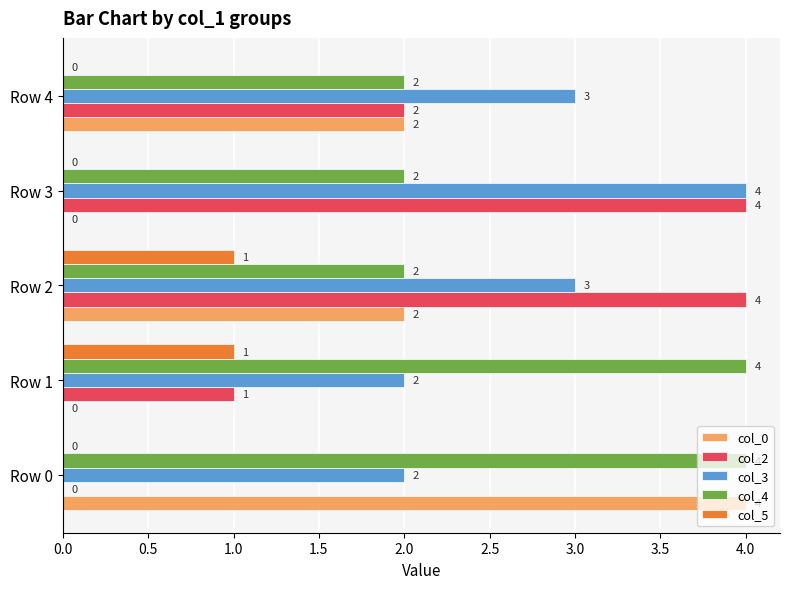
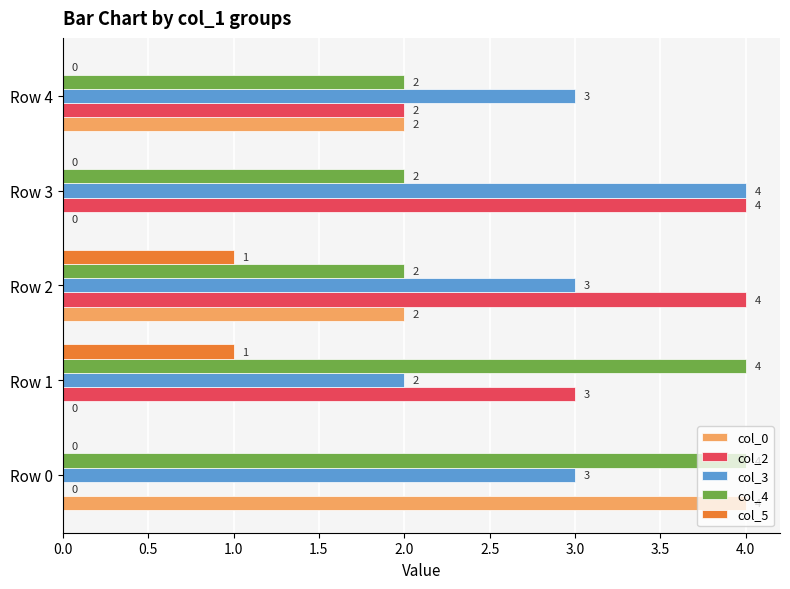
  {
    "col_0": {
      "Row 4": 2,
      "Row 3": 0,
      "Row 2": 2,
      "Row 1": 0
    },
    "col_2": {
      "Row 4": 2,
      "Row 3": 4,
      "Row 2": 4,
-     "Row 1": 1,
+     "Row 1": 3,
      "Row 0": 0
    },
    "col_3": {
      "Row 4": 3,
      "Row 3": 4,
      "Row 2": 3,
      "Row 1": 2,
-     "Row 0": 2
+     "Row 0": 3
    },
    "col_4": {
      "Row 4": 2,
      "Row 3": 2,
      "Row 2": 2,
      "Row 1": 4
    },
    "col_5": {
      "Row 4": 0,
      "Row 3": 0,
      "Row 2": 1,
      "Row 1": 1,
      "Row 0": 0
    }
  }
